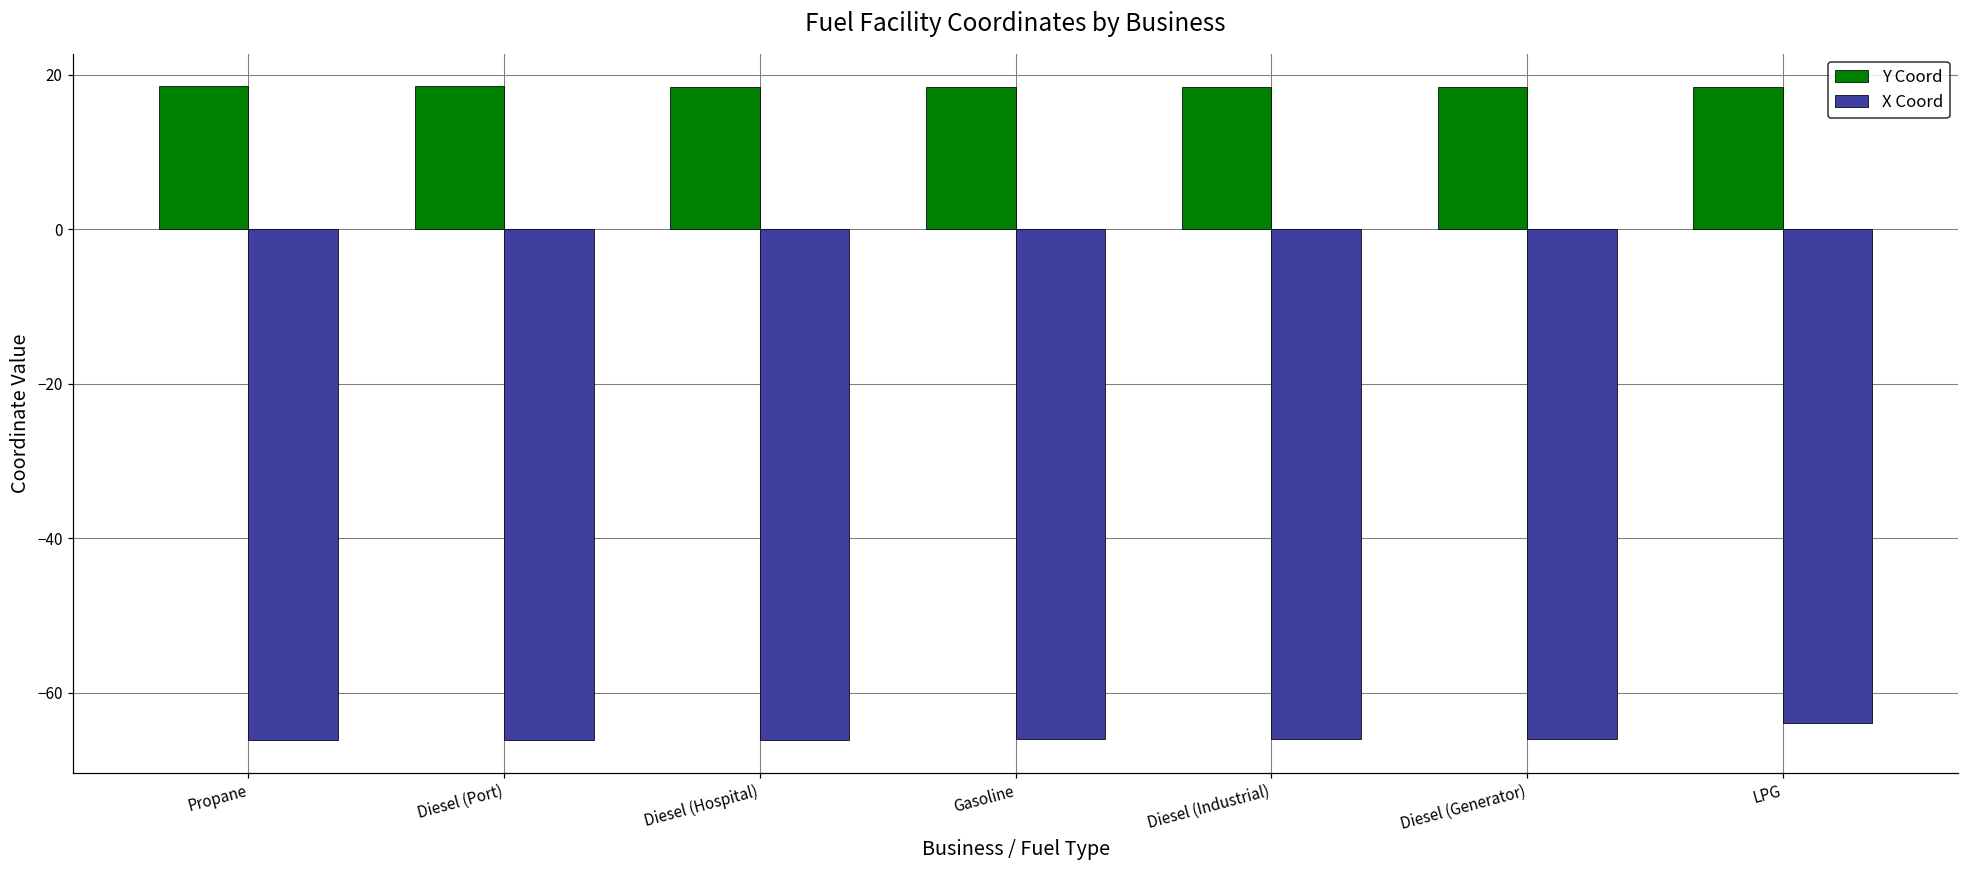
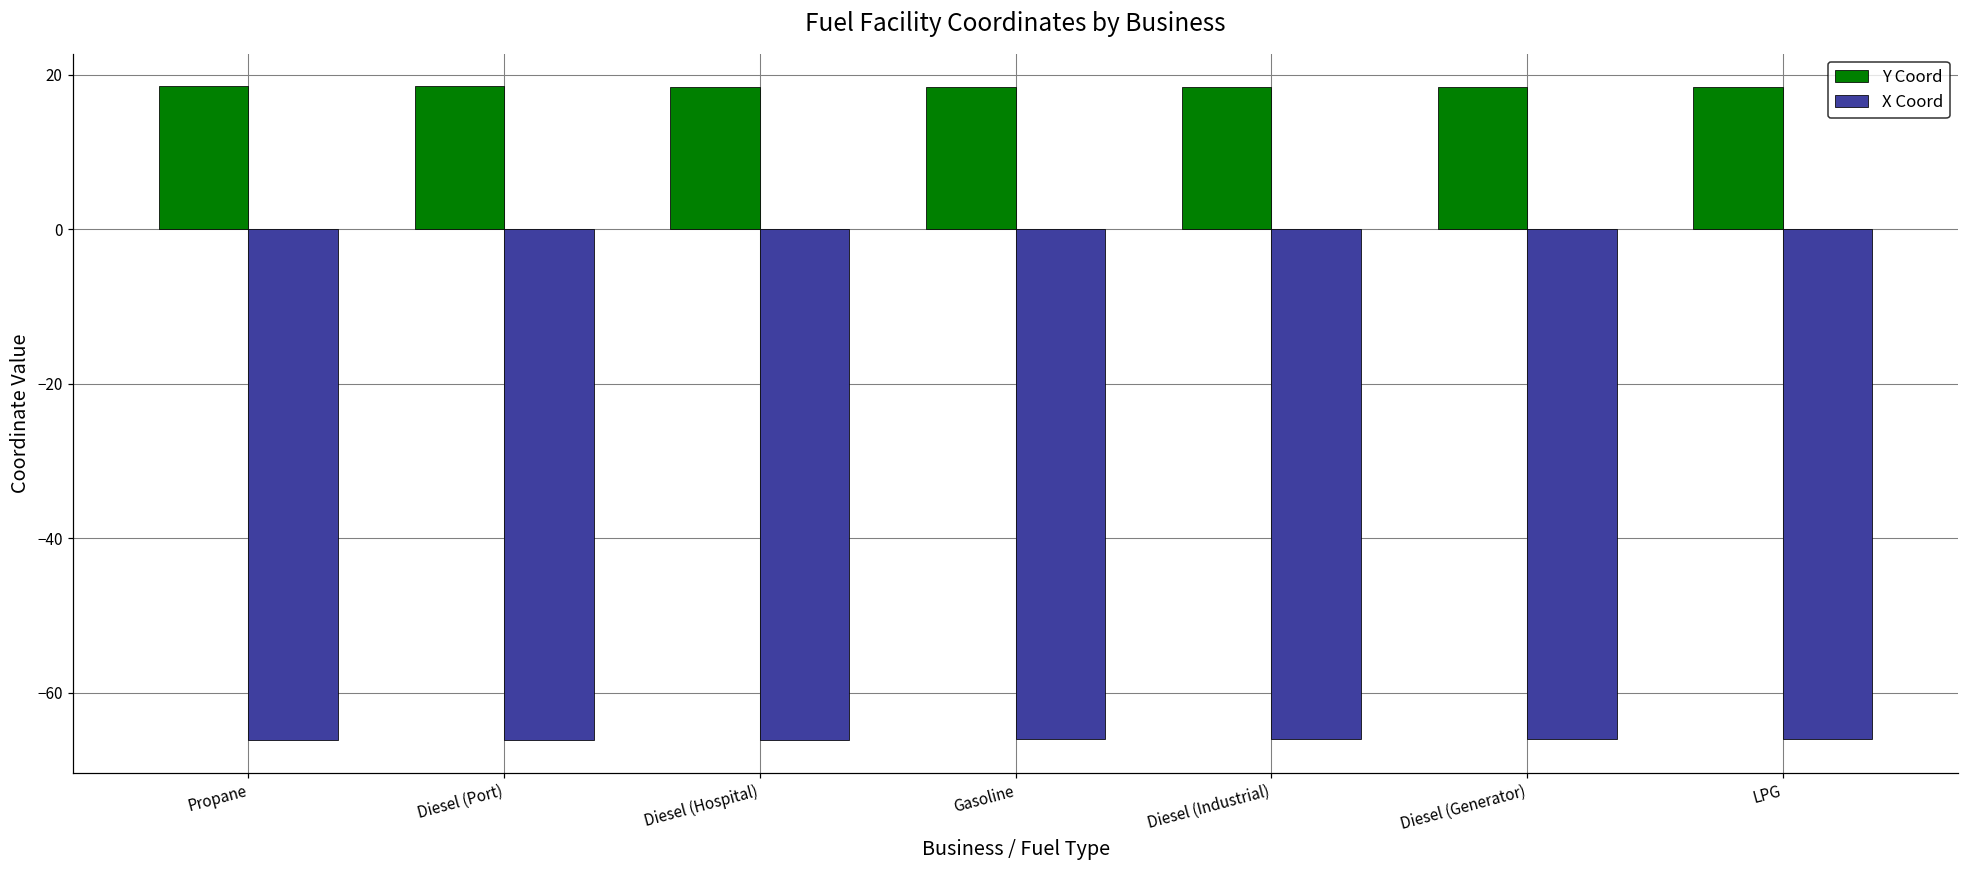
  {
    "Y Coord": {
      "Propane": 18,
      "Diesel (Port)": 18,
      "Diesel (Hospital)": 18,
      "Gasoline": 18,
      "Diesel (Industrial)": 18,
      "Diesel (Generator)": 18,
      "LPG": 18
    },
    "X Coord": {
      "Propane": -66,
      "Diesel (Port)": -66,
      "Diesel (Hospital)": -66,
      "Gasoline": -66,
      "Diesel (Industrial)": -66,
      "Diesel (Generator)": -66,
-     "LPG": -64
+     "LPG": -66
    }
  }
